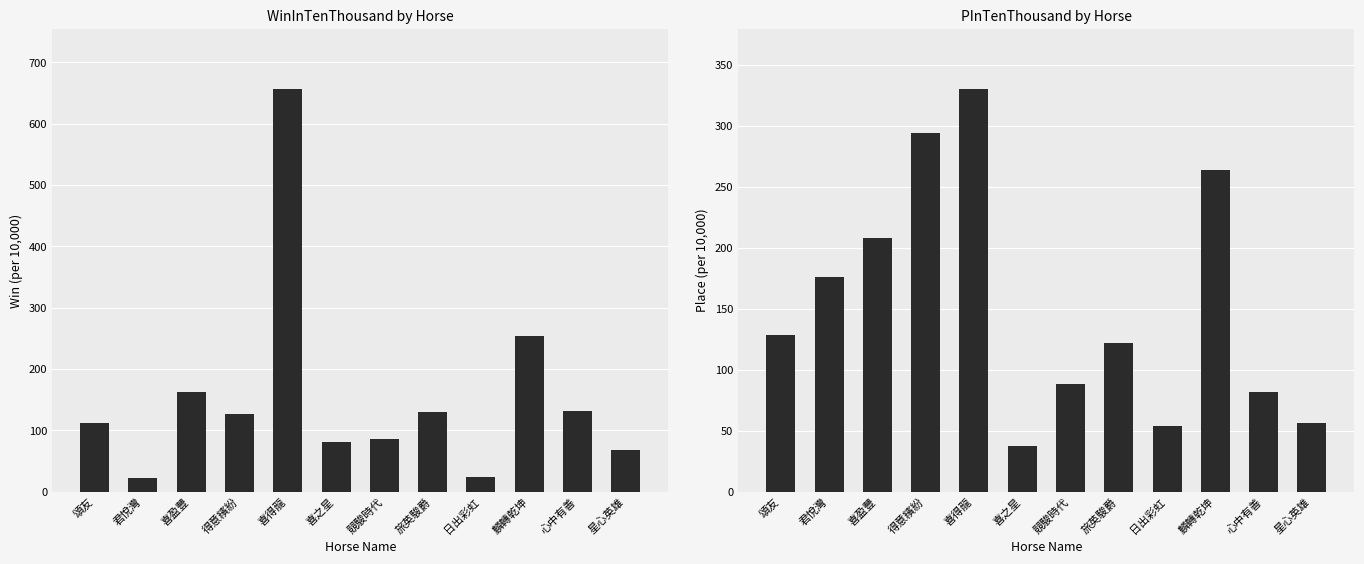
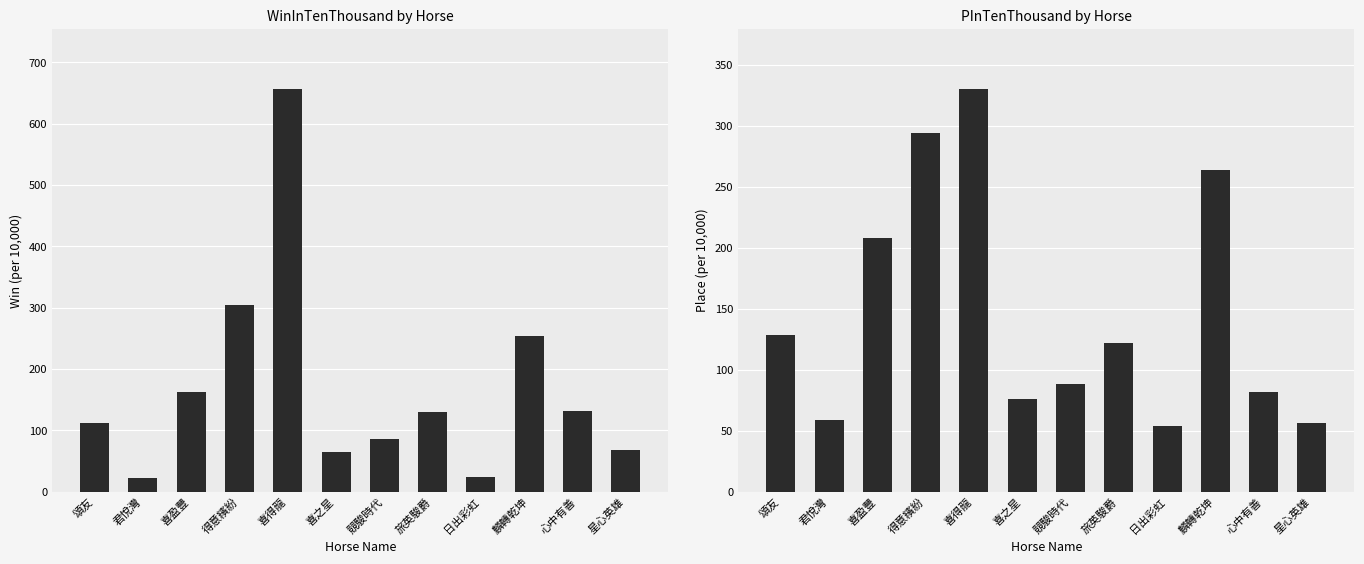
  {
    "WinInTenThousand by Horse": {
      "頌友": 110,
      "君悅灣": 20,
      "喜盈豐": 160,
-     "得意繽紛": 130,
+     "得意繽紛": 300,
      "喜得龍": 660,
-     "喜之星": 80,
+     "喜之星": 70,
      "競駿時代": 90,
      "旅英駿爵": 130,
      "日出彩虹": 20,
      "麟轉乾坤": 250,
      "心中有善": 130,
      "星心英雄": 70
    },
    "PInTenThousand by Horse": {
      "頌友": 128,
-     "君悅灣": 176,
+     "君悅灣": 59,
      "喜盈豐": 208,
      "得意繽紛": 294,
      "喜得龍": 330,
-     "喜之星": 37,
+     "喜之星": 76,
      "競駿時代": 88,
      "旅英駿爵": 122,
      "日出彩虹": 54,
      "麟轉乾坤": 264,
      "心中有善": 82,
      "星心英雄": 56
    }
  }
